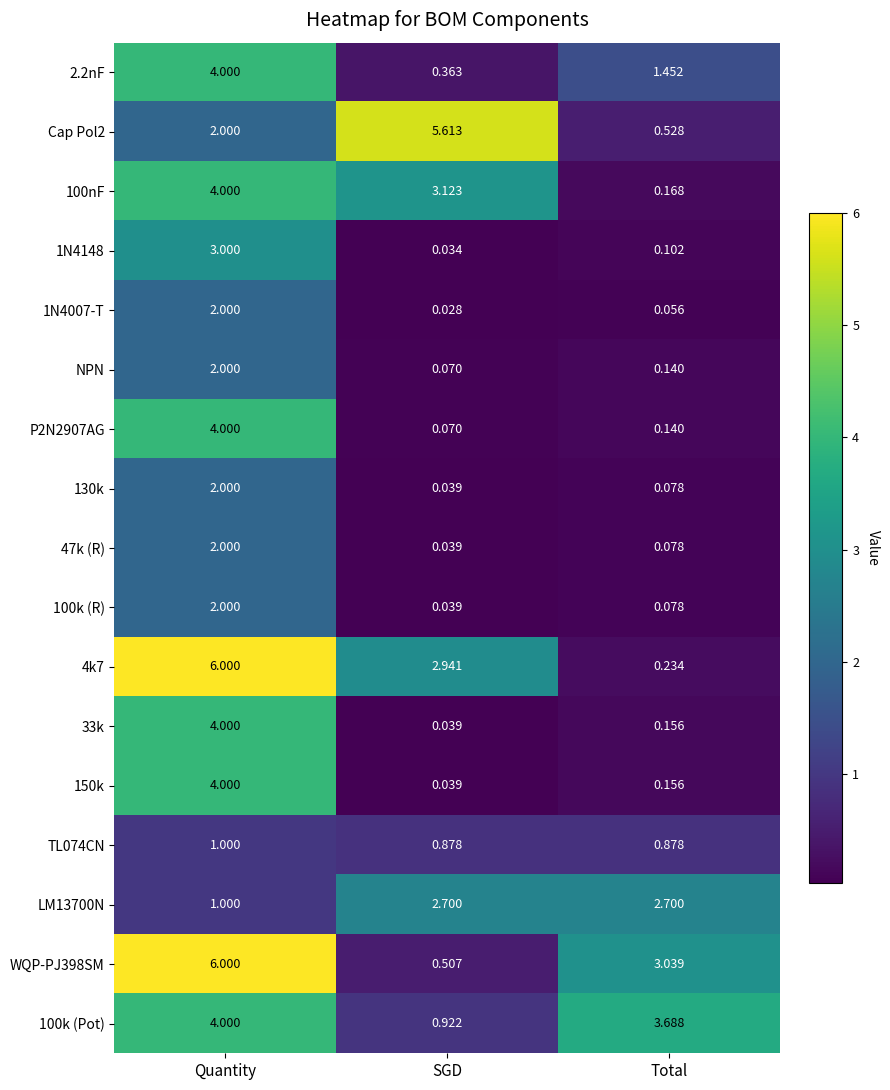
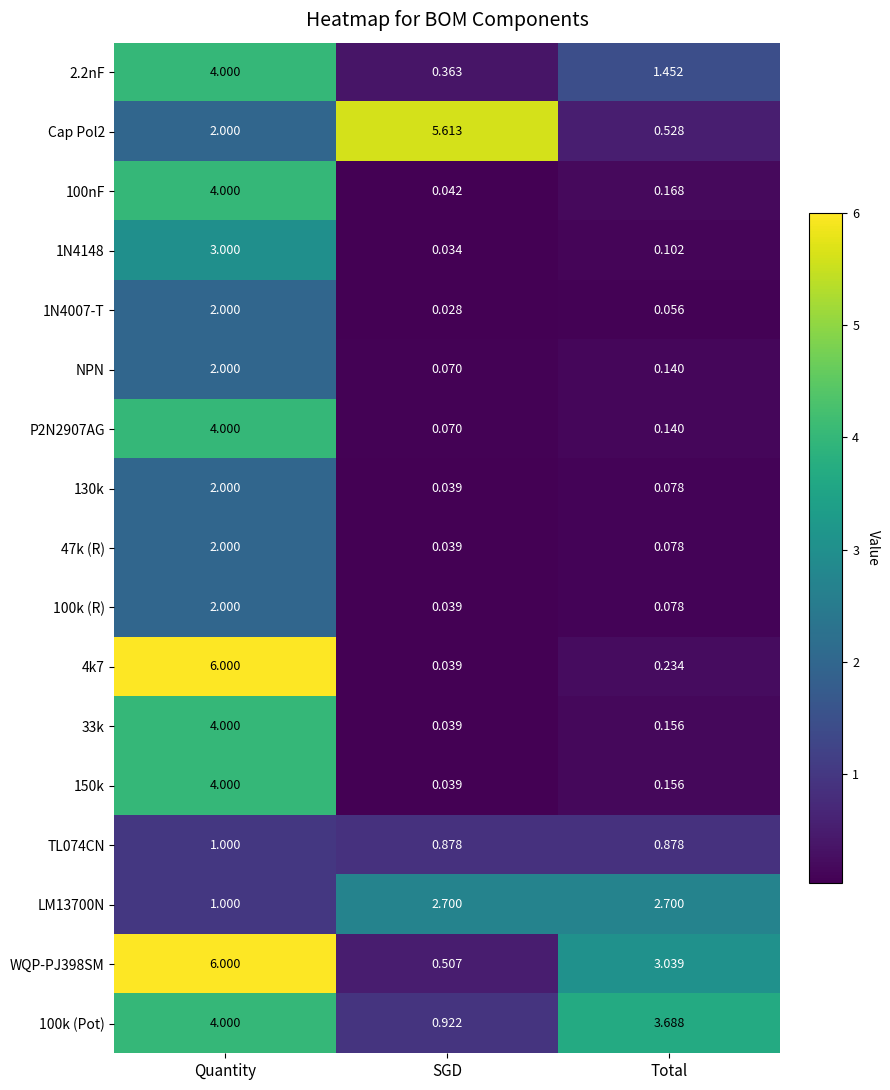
  {
    "2.2nF": {
      "Quantity": 4.000,
      "SGD": 0.363,
      "Total": 1.452
    },
    "Cap Pol2": {
      "Quantity": 2.000,
      "SGD": 5.613,
      "Total": 0.528
    },
    "100nF": {
      "Quantity": 4.000,
-     "SGD": 3.123,
+     "SGD": 0.042,
      "Total": 0.168
    },
    "1N4148": {
      "Quantity": 3.000,
      "SGD": 0.034,
      "Total": 0.102
    },
    "1N4007-T": {
      "Quantity": 2.000,
      "SGD": 0.028,
      "Total": 0.056
    },
    "NPN": {
      "Quantity": 2.000,
      "SGD": 0.070,
      "Total": 0.140
    },
    "P2N2907AG": {
      "Quantity": 4.000,
      "SGD": 0.070,
      "Total": 0.140
    },
    "130k": {
      "Quantity": 2.000,
      "SGD": 0.039,
      "Total": 0.078
    },
    "47k (R)": {
      "Quantity": 2.000,
      "SGD": 0.039,
      "Total": 0.078
    },
    "100k (R)": {
      "Quantity": 2.000,
      "SGD": 0.039,
      "Total": 0.078
    },
    "4k7": {
      "Quantity": 6.000,
-     "SGD": 2.941,
+     "SGD": 0.039,
      "Total": 0.234
    },
    "33k": {
      "Quantity": 4.000,
      "SGD": 0.039,
      "Total": 0.156
    },
    "150k": {
      "Quantity": 4.000,
      "SGD": 0.039,
      "Total": 0.156
    },
    "TL074CN": {
      "Quantity": 1.000,
      "SGD": 0.878,
      "Total": 0.878
    },
    "LM13700N": {
      "Quantity": 1.000,
      "SGD": 2.700,
      "Total": 2.700
    },
    "WQP-PJ398SM": {
      "Quantity": 6.000,
      "SGD": 0.507,
      "Total": 3.039
    },
    "100k (Pot)": {
      "Quantity": 4.000,
      "SGD": 0.922,
      "Total": 3.688
    }
  }
